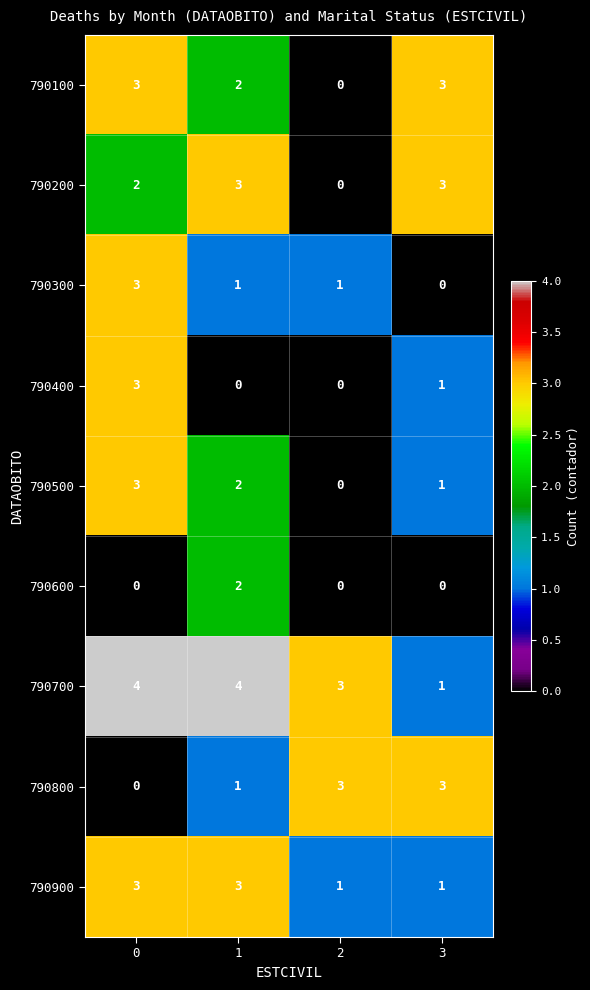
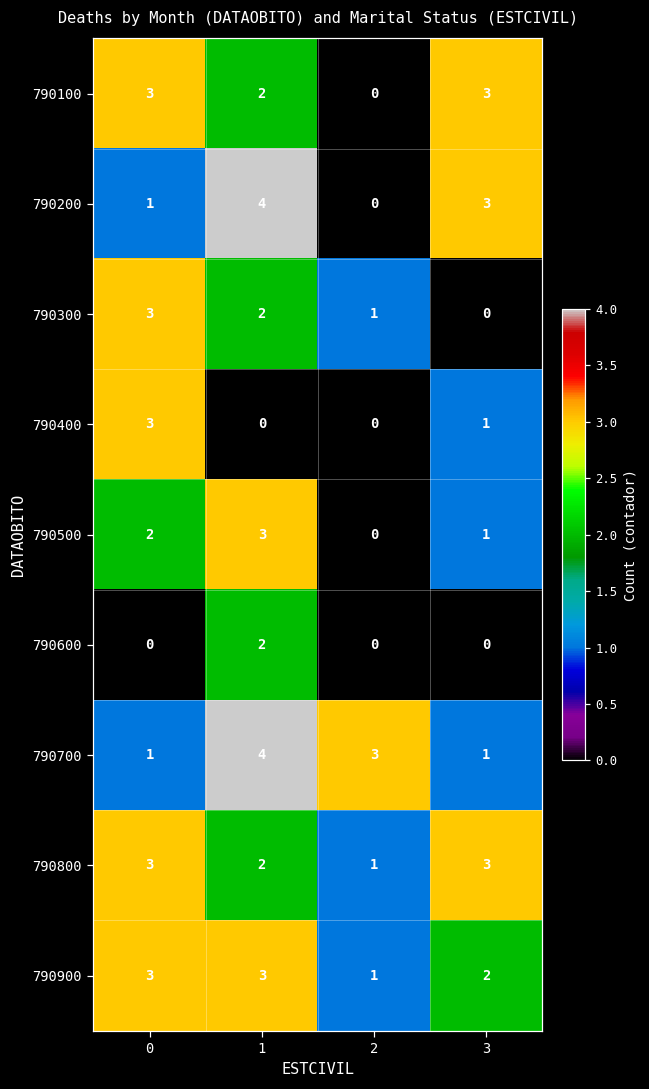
  {
    "790100": {
      "0": 3,
      "1": 2,
      "2": 0,
      "3": 3
    },
    "790200": {
-     "0": 2,
-     "1": 3,
+     "0": 1,
+     "1": 4,
      "2": 0,
      "3": 3
    },
    "790300": {
      "0": 3,
-     "1": 1,
+     "1": 2,
      "2": 1,
      "3": 0
    },
    "790400": {
      "0": 3,
      "1": 0,
      "2": 0,
      "3": 1
    },
    "790500": {
-     "0": 3,
-     "1": 2,
+     "0": 2,
+     "1": 3,
      "2": 0,
      "3": 1
    },
    "790600": {
      "0": 0,
      "1": 2,
      "2": 0,
      "3": 0
    },
    "790700": {
-     "0": 4,
+     "0": 1,
      "1": 4,
      "2": 3,
      "3": 1
    },
    "790800": {
-     "0": 0,
-     "1": 1,
-     "2": 3,
+     "0": 3,
+     "1": 2,
+     "2": 1,
      "3": 3
    },
    "790900": {
      "0": 3,
      "1": 3,
      "2": 1,
-     "3": 1
+     "3": 2
    }
  }
